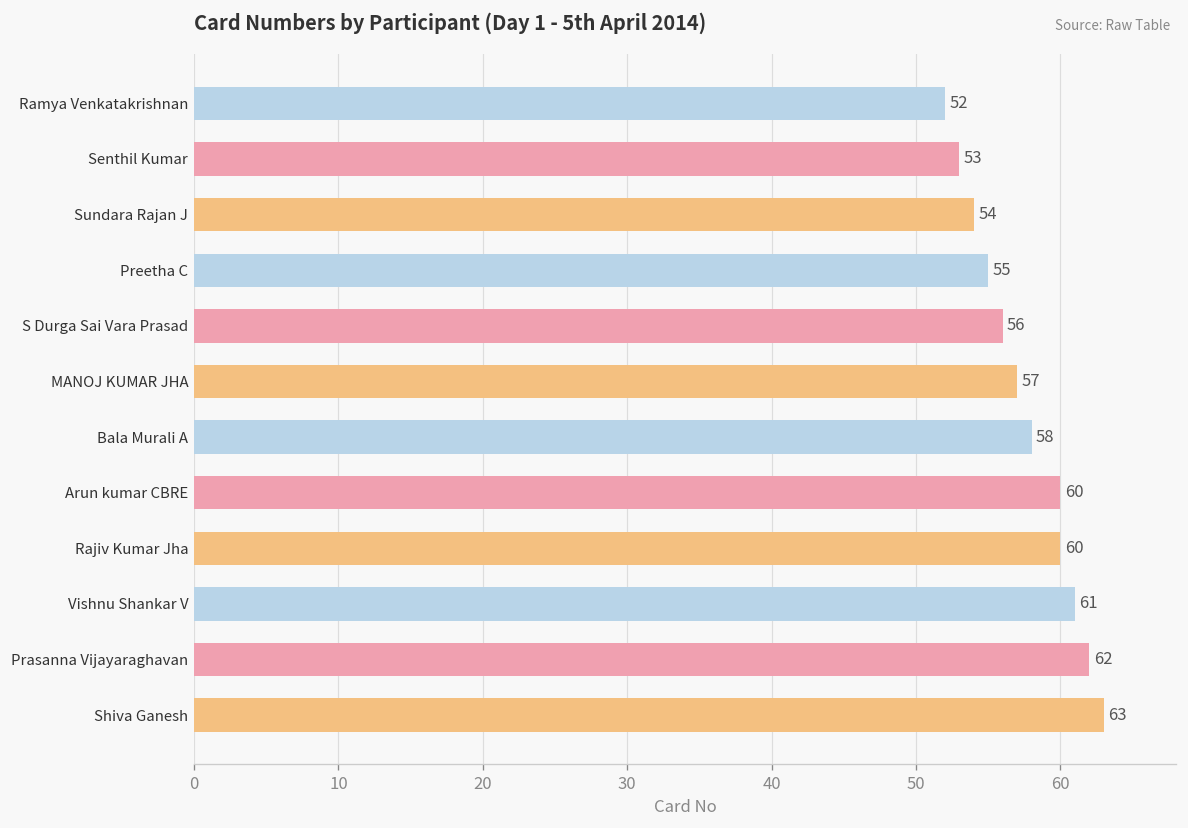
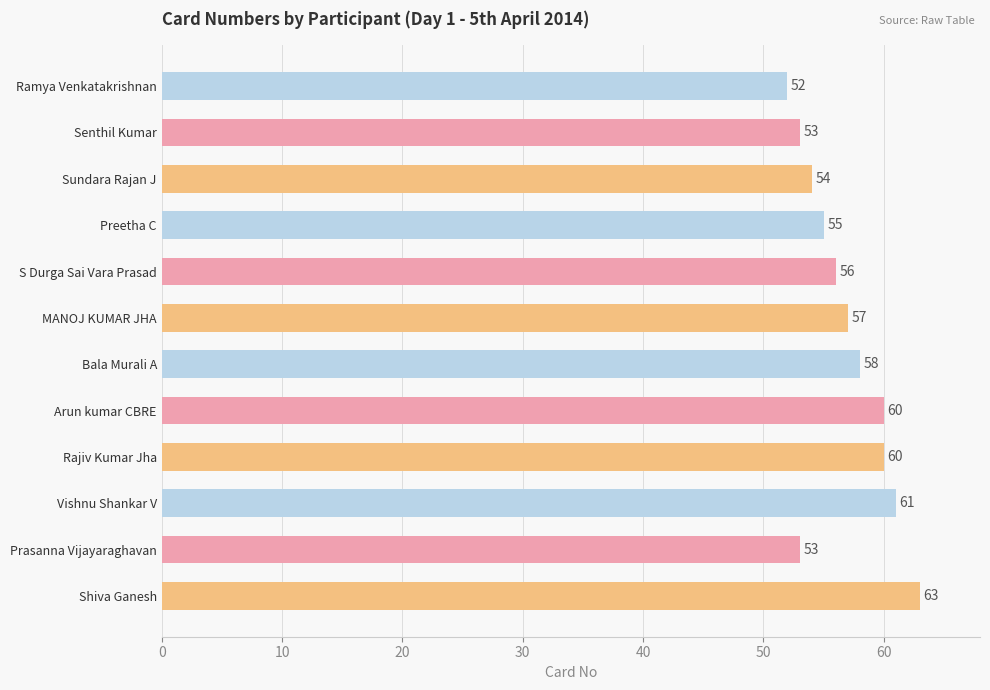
  {
    "Ramya Venkatakrishnan": 52,
    "Senthil Kumar": 53,
    "Sundara Rajan J": 54,
    "Preetha C": 55,
    "S Durga Sai Vara Prasad": 56,
    "MANOJ KUMAR JHA": 57,
    "Bala Murali A": 58,
    "Arun kumar CBRE": 60,
    "Rajiv Kumar Jha": 60,
    "Vishnu Shankar V": 61,
-   "Prasanna Vijayaraghavan": 62,
+   "Prasanna Vijayaraghavan": 53,
    "Shiva Ganesh": 63
  }
